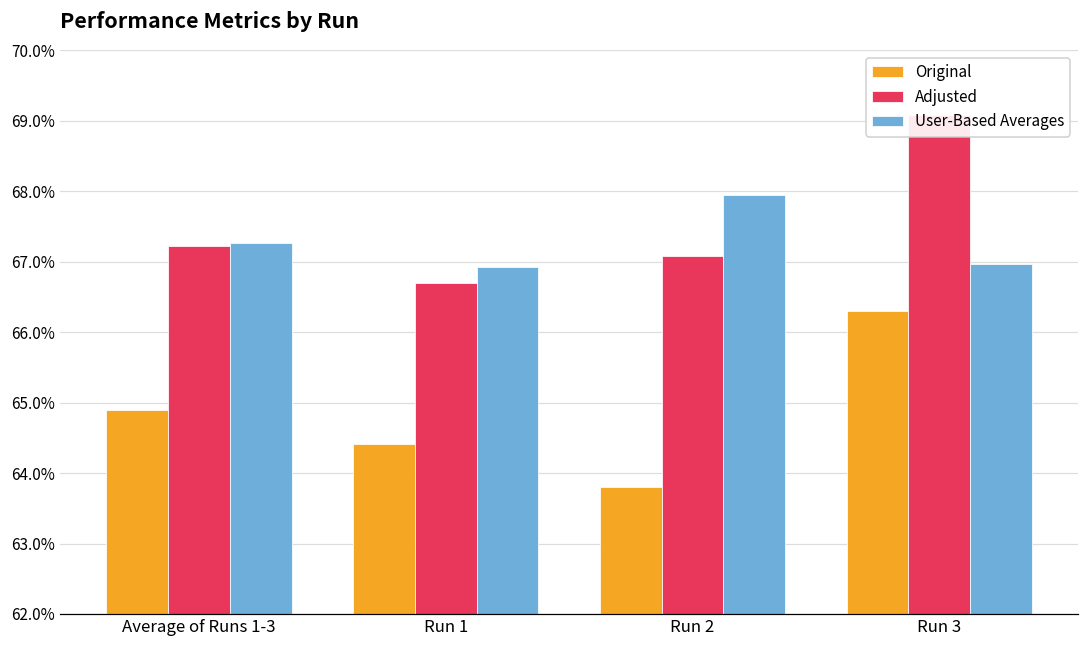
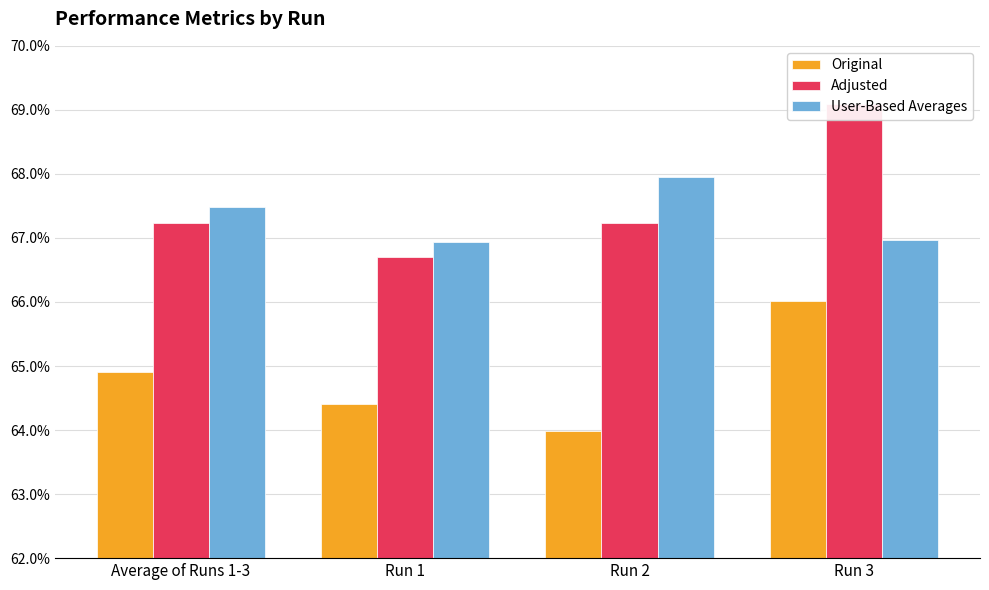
  {
    "Original": {
      "Average of Runs 1-3": "64.9%",
      "Run 1": "64.4%",
-     "Run 2": "63.8%",
-     "Run 3": "66.3%"
+     "Run 2": "64.0%",
+     "Run 3": "66.0%"
    },
    "Adjusted": {
      "Average of Runs 1-3": "67.2%",
      "Run 1": "66.7%",
-     "Run 2": "67.1%"
+     "Run 2": "67.2%"
    },
    "User-Based Averages": {
-     "Average of Runs 1-3": "67.3%",
+     "Average of Runs 1-3": "67.5%",
      "Run 1": "66.9%",
      "Run 2": "68.0%",
      "Run 3": "67.0%"
    }
  }
